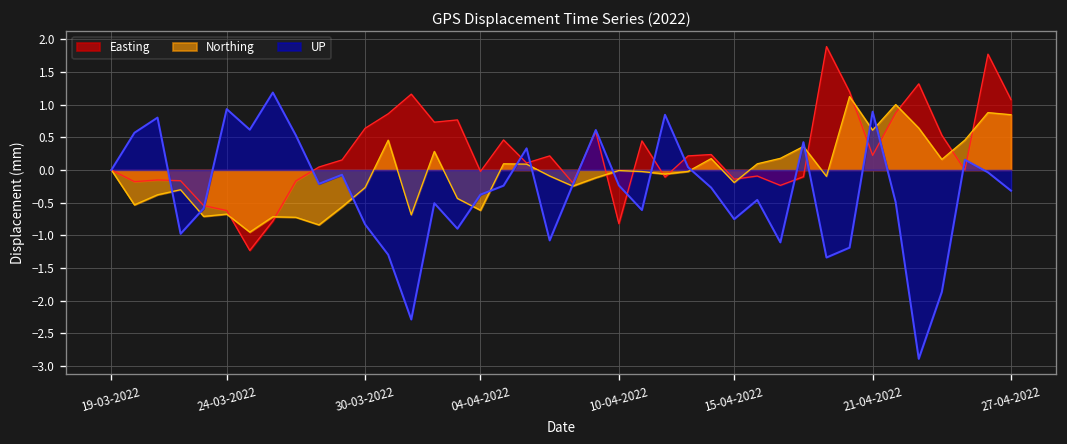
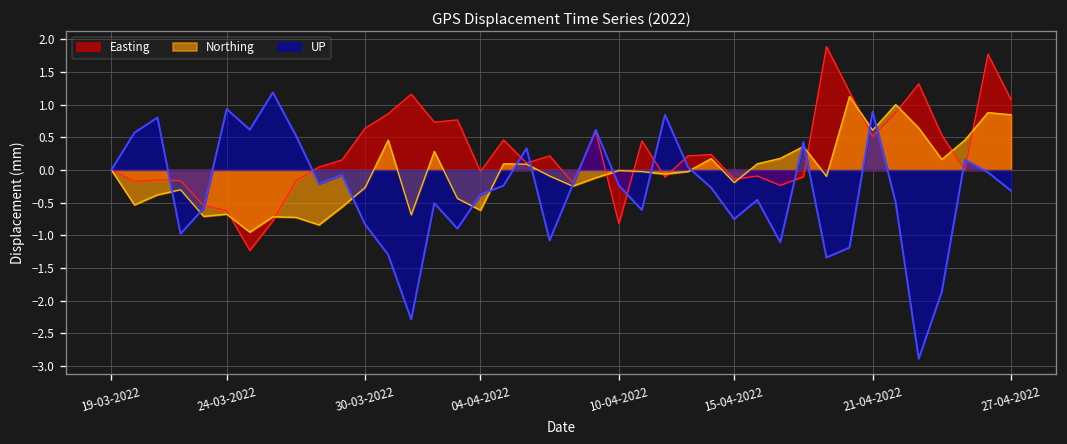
  {
    "Easting": {
-     "21-04-2022": 0.2
+     "21-04-2022": 0.5
    }
  }
